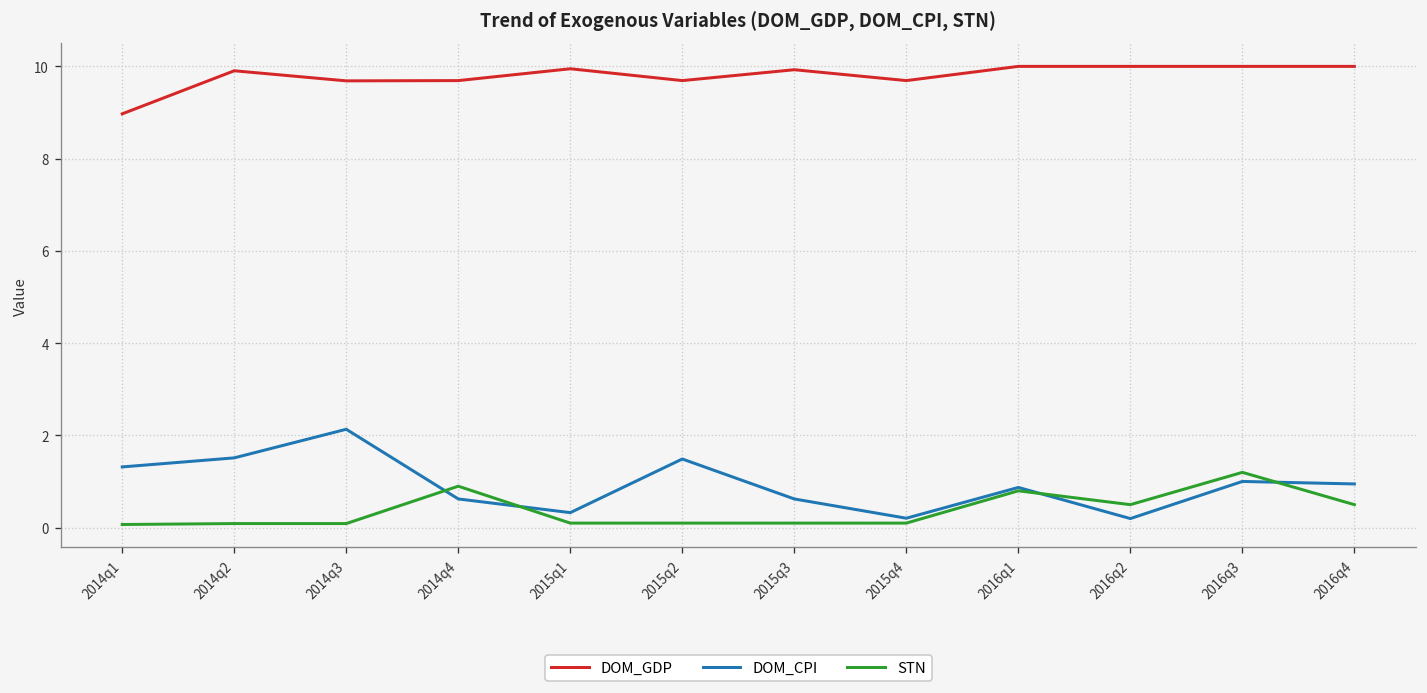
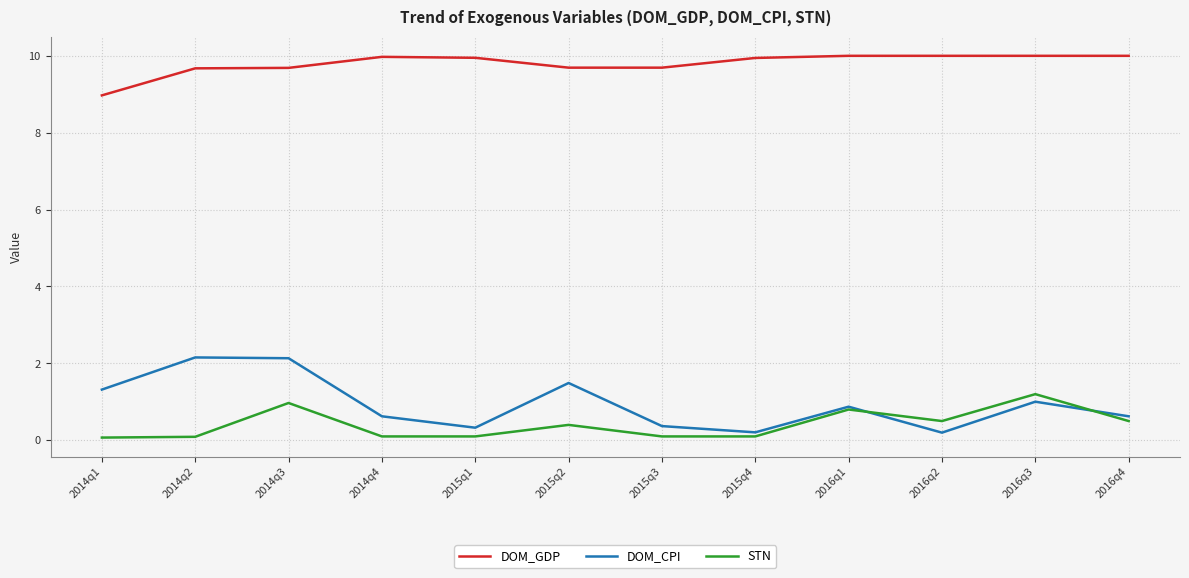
  {
    "DOM_GDP": {
      "2014q1": 9.0,
-     "2014q2": 9.9,
+     "2014q2": 9.7,
      "2014q3": 9.7,
-     "2014q4": 9.7,
+     "2014q4": 10.0,
      "2015q1": 9.9,
      "2015q2": 9.7,
-     "2015q3": 9.9,
-     "2015q4": 9.7,
+     "2015q3": 9.7,
+     "2015q4": 9.9,
      "2016q1": 10.0,
      "2016q2": 10.0,
      "2016q3": 10.0,
      "2016q4": 10.0
    },
    "DOM_CPI": {
      "2014q1": 1.3,
-     "2014q2": 1.5,
+     "2014q2": 2.2,
      "2014q3": 2.1,
      "2014q4": 0.6,
      "2015q1": 0.3,
      "2015q2": 1.5,
-     "2015q3": 0.6,
+     "2015q3": 0.4,
      "2015q4": 0.2,
      "2016q1": 0.9,
      "2016q2": 0.2,
      "2016q3": 1.0,
-     "2016q4": 0.9
+     "2016q4": 0.6
    },
    "STN": {
      "2014q1": 0.1,
      "2014q2": 0.1,
-     "2014q3": 0.1,
-     "2014q4": 0.9,
+     "2014q3": 1.0,
+     "2014q4": 0.1,
      "2015q1": 0.1,
-     "2015q2": 0.1,
+     "2015q2": 0.4,
      "2015q3": 0.1,
      "2015q4": 0.1,
      "2016q1": 0.8,
      "2016q2": 0.5,
      "2016q3": 1.2,
      "2016q4": 0.5
    }
  }
